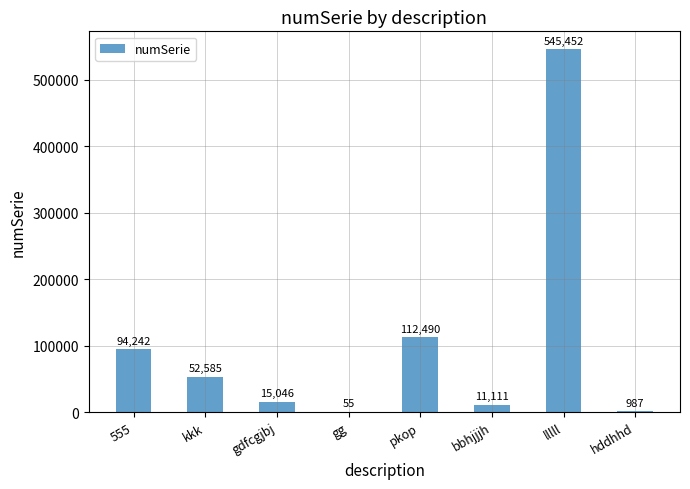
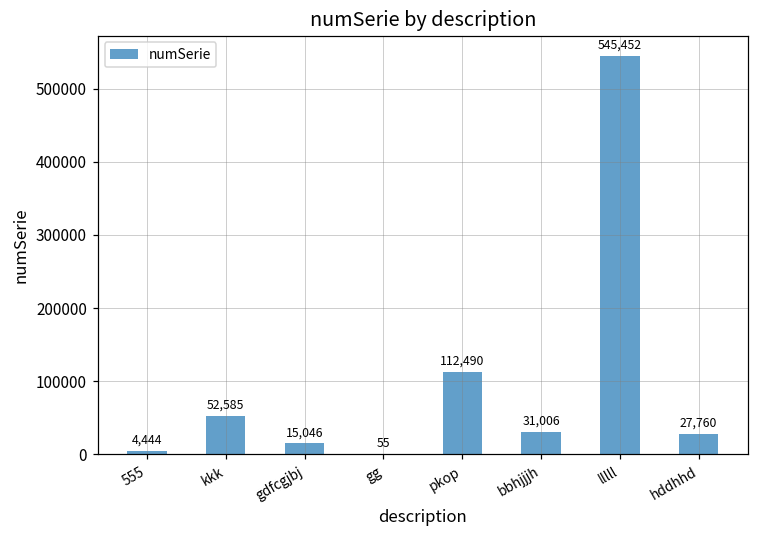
  {
-   "555": "94,242",
+   "555": "4,444",
    "kkk": "52,585",
    "gdfcgjbj": "15,046",
    "gg": "55",
    "pkop": "112,490",
-   "bbhjjjh": "11,111",
+   "bbhjjjh": "31,006",
    "lllll": "545,452",
-   "hddhhd": "987"
+   "hddhhd": "27,760"
  }
